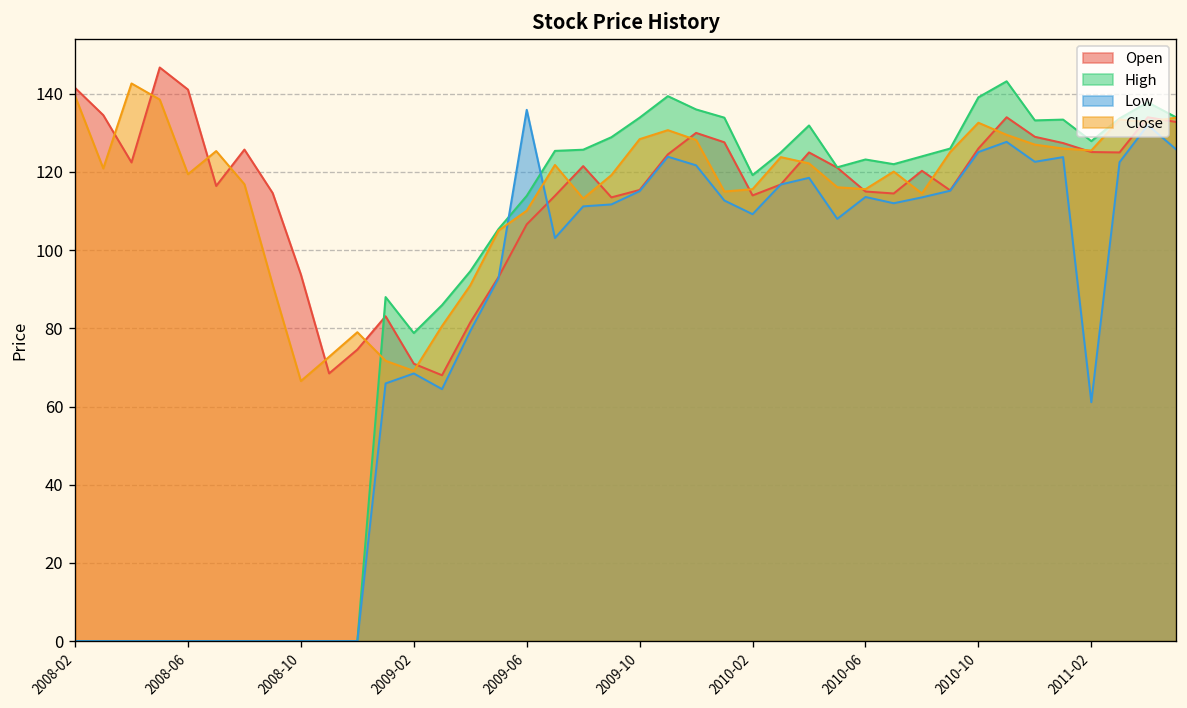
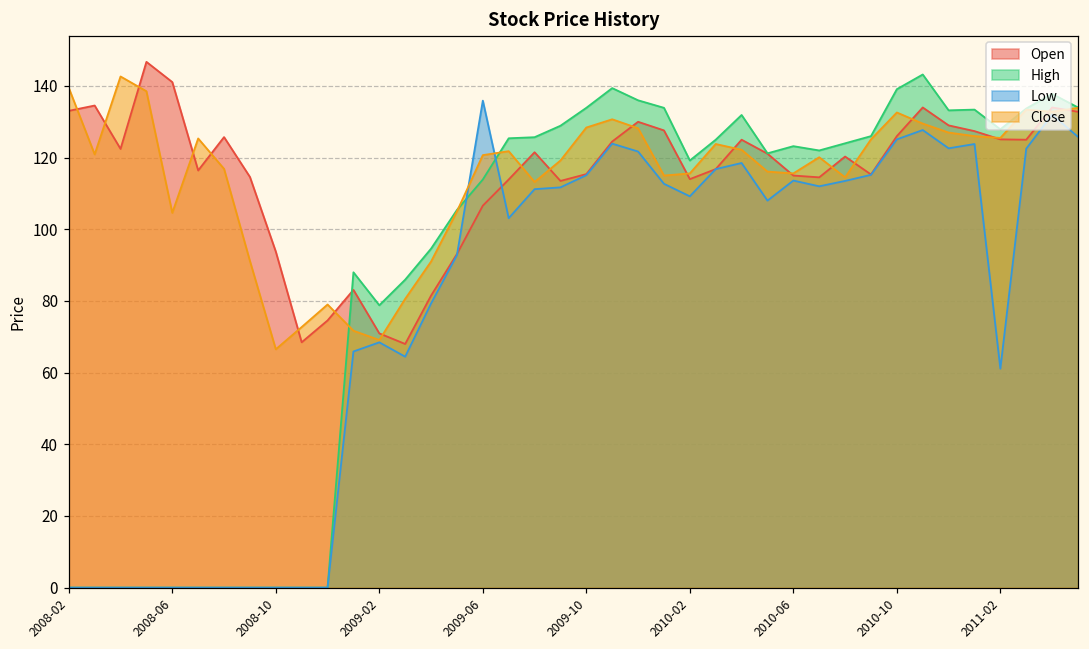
  {
    "Open": {
-     "2008-02": 142,
+     "2008-02": 133,
      "2008-06": 141,
      "2008-10": 94,
      "2009-02": 71,
      "2009-06": 107,
      "2010-02": 114,
      "2010-10": 126
    },
    "High": {
      "2009-02": 79,
      "2009-06": 114,
      "2009-10": 134,
      "2010-02": 119,
      "2010-06": 123,
      "2010-10": 139
    },
    "Low": {
      "2009-06": 136,
      "2010-02": 109,
      "2010-06": 114,
      "2010-10": 125,
      "2011-02": 61
    },
    "Close": {
      "2008-02": 139,
-     "2008-06": 119,
+     "2008-06": 105,
      "2008-10": 67,
-     "2009-06": 110,
+     "2009-06": 121,
      "2009-10": 128,
      "2010-02": 116,
      "2010-10": 133
    }
  }
